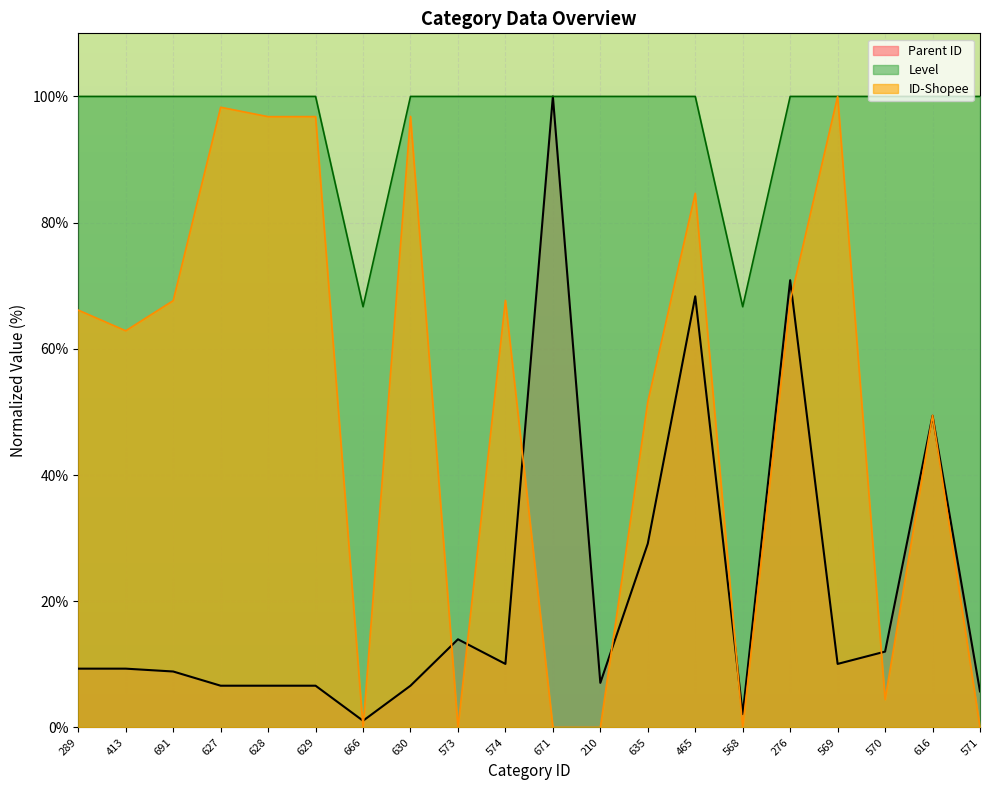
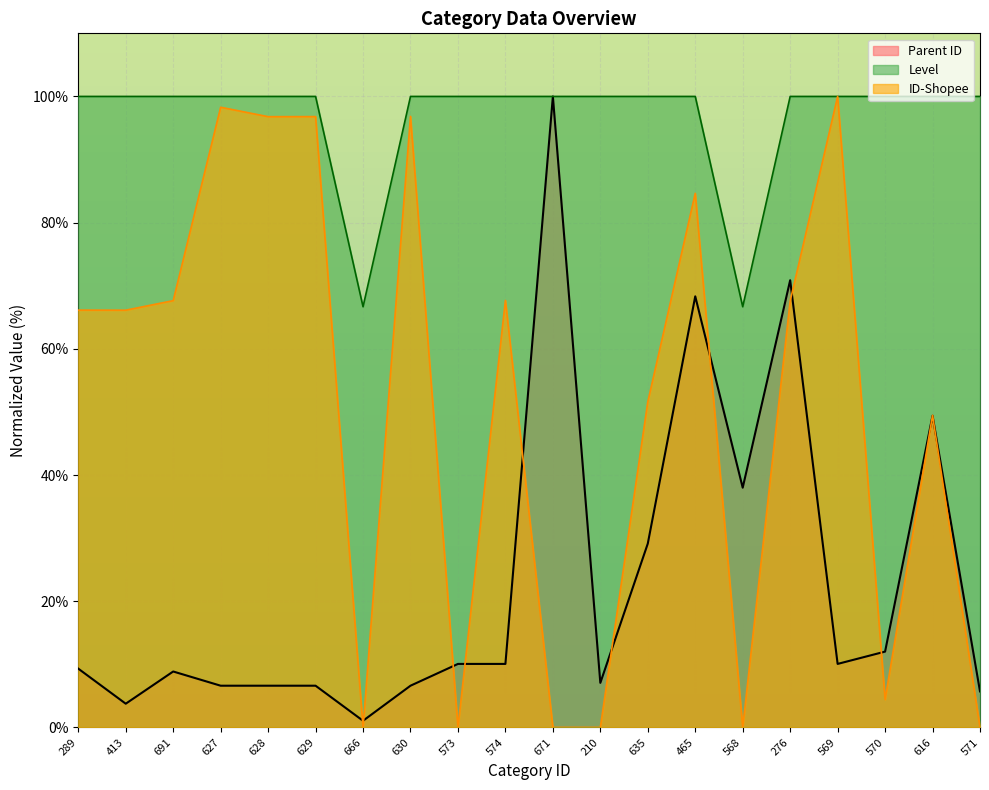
  {
    "Parent ID": {
      "289": "9%",
-     "413": "9%",
+     "413": "4%",
      "691": "9%",
      "627": "7%",
      "628": "7%",
      "629": "7%",
      "666": "1%",
      "630": "7%",
-     "573": "14%",
+     "573": "10%",
      "574": "10%",
      "210": "7%",
      "635": "29%",
      "465": "68%",
-     "568": "2%",
+     "568": "38%",
      "276": "71%",
      "569": "10%",
      "570": "12%",
      "571": "6%"
    },
    "Level": {
      "289": "100%",
      "413": "100%",
      "691": "100%",
      "627": "100%",
      "628": "100%",
      "629": "100%",
      "666": "67%",
      "630": "100%",
      "573": "100%",
      "574": "100%",
      "210": "100%",
      "635": "100%",
      "465": "100%",
      "568": "67%",
      "276": "100%",
      "571": "100%"
    },
    "ID-Shopee": {
      "289": "66%",
-     "413": "63%",
+     "413": "66%",
      "691": "68%",
      "627": "98%",
      "628": "97%",
      "629": "97%",
      "666": "0%",
      "630": "97%",
      "573": "0%",
      "574": "68%",
      "671": "0%",
      "210": "0%",
      "635": "52%",
      "465": "85%",
      "568": "0%",
      "276": "68%",
      "570": "4%",
      "571": "0%"
    }
  }
